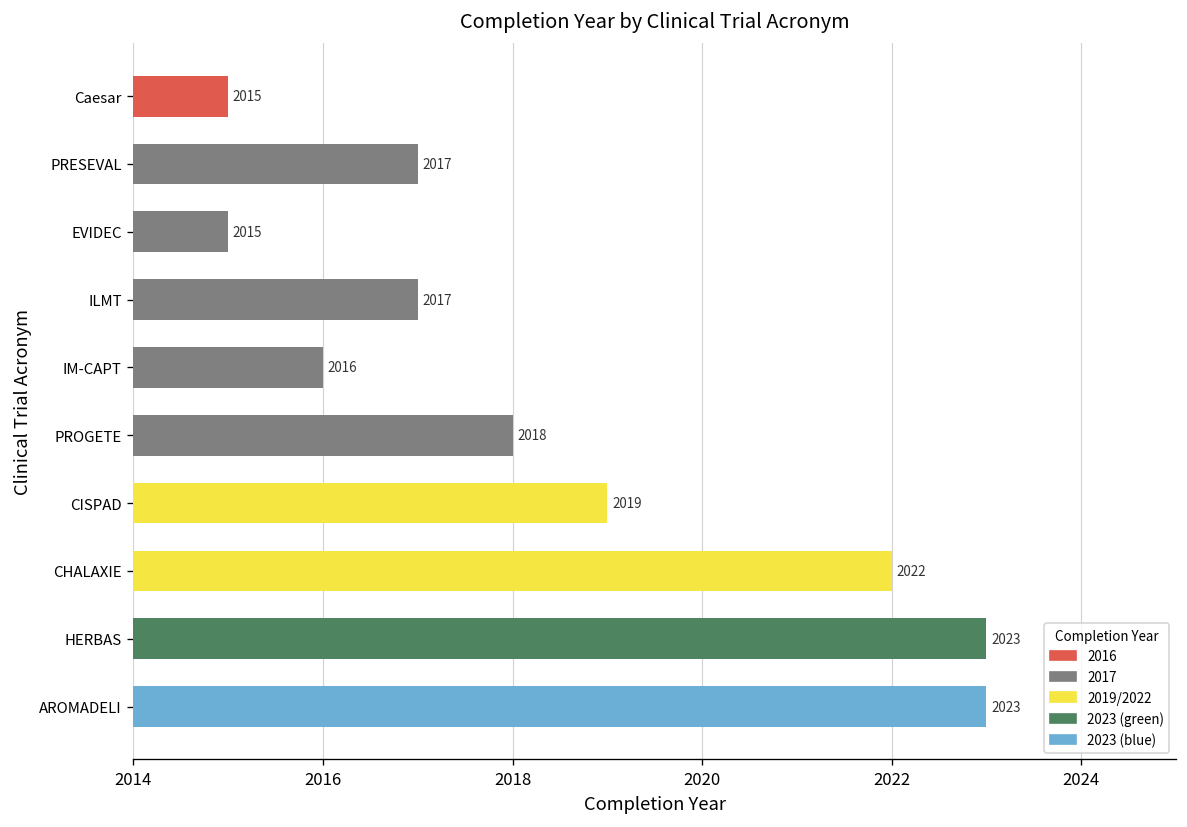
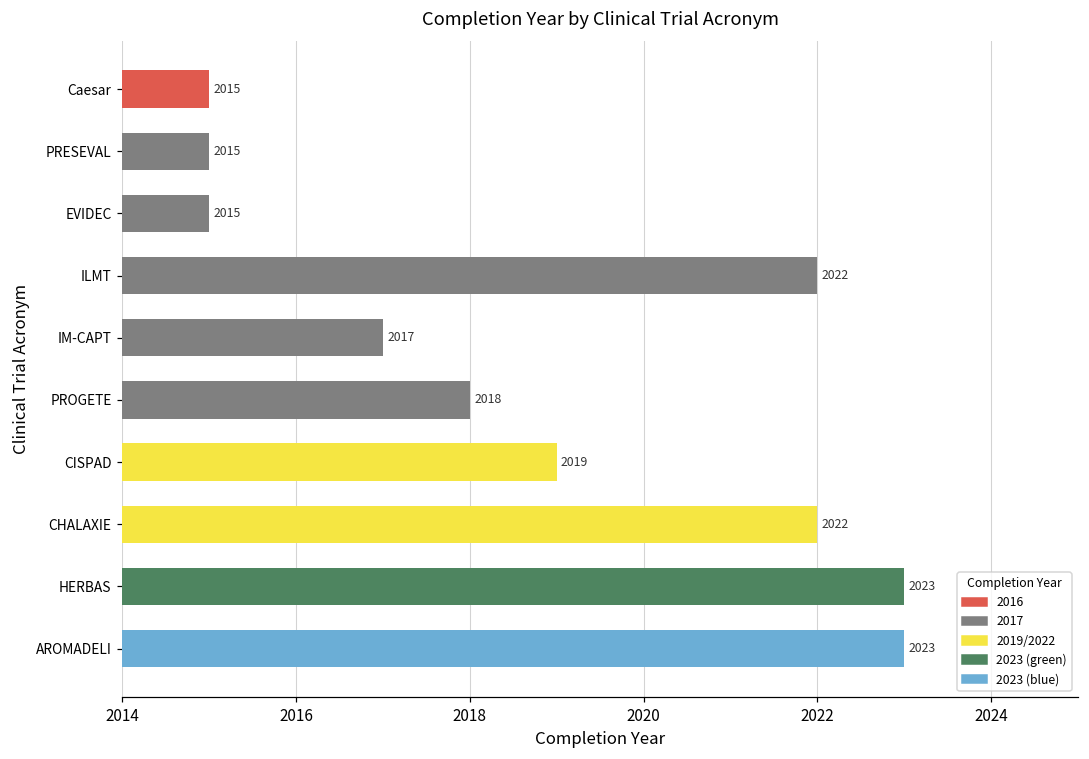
  {
    "Caesar": 2015,
-   "PRESEVAL": 2017,
+   "PRESEVAL": 2015,
    "EVIDEC": 2015,
-   "ILMT": 2017,
-   "IM-CAPT": 2016,
+   "ILMT": 2022,
+   "IM-CAPT": 2017,
    "PROGETE": 2018,
    "CISPAD": 2019,
    "CHALAXIE": 2022,
    "HERBAS": 2023,
    "AROMADELI": 2023
  }
